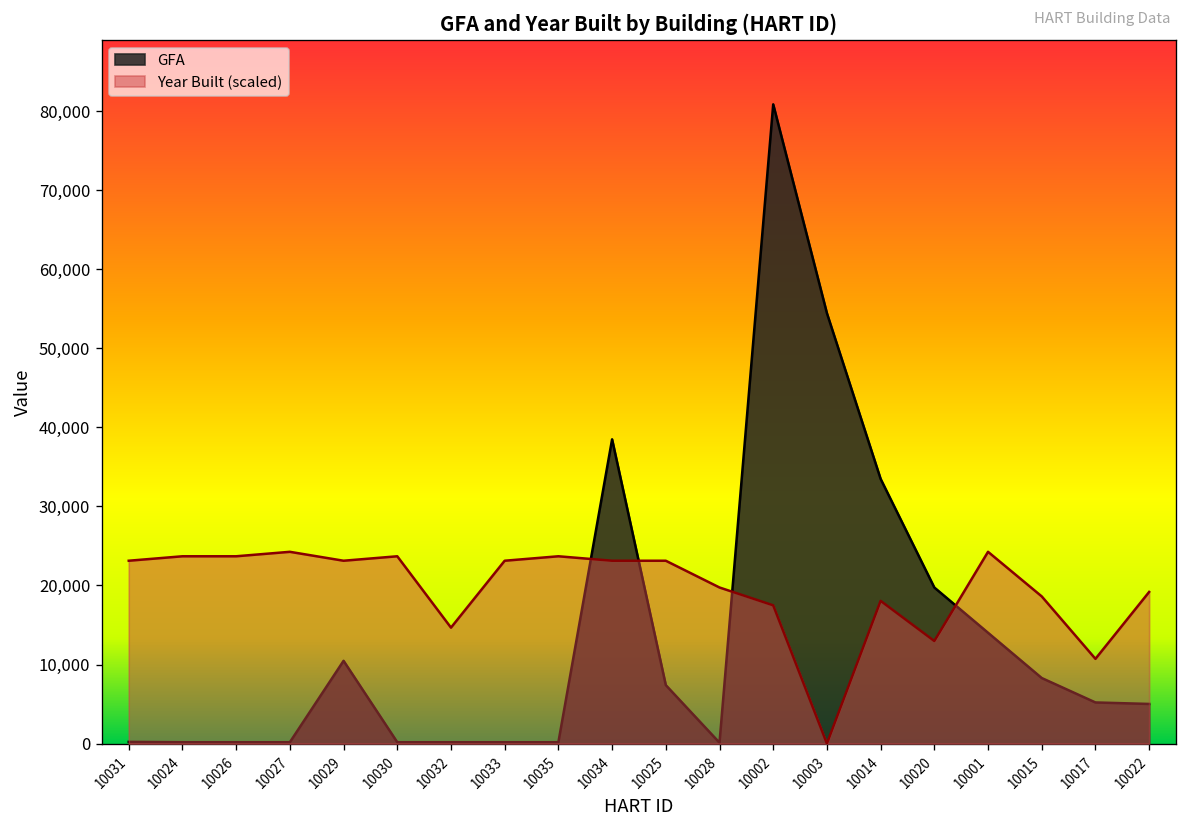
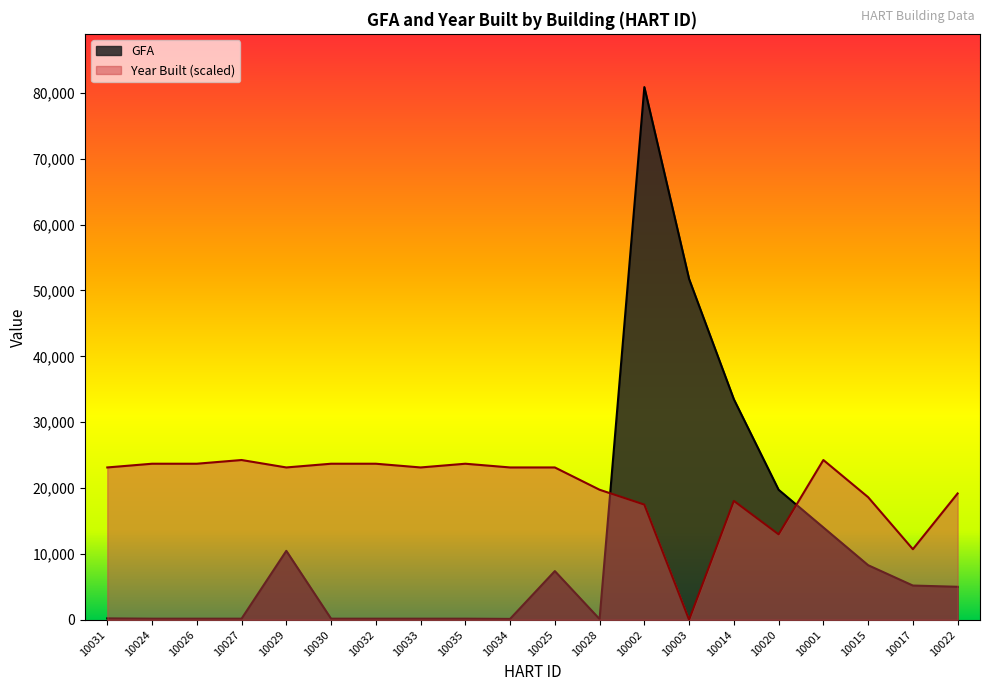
  {
    "GFA": {
      "10031": "0",
      "10024": "0",
      "10026": "0",
      "10027": "0",
      "10029": "10,000",
      "10030": "0",
      "10032": "0",
      "10033": "0",
      "10035": "0",
-     "10034": "38,000",
+     "10034": "0",
      "10025": "7,000",
      "10028": "0",
      "10002": "81,000",
-     "10003": "54,000",
+     "10003": "52,000",
      "10014": "33,000",
      "10020": "20,000",
      "10001": "14,000",
      "10015": "8,000",
      "10017": "5,000",
      "10022": "5,000"
    },
    "Year Built (scaled)": {
      "10031": "23,000",
      "10024": "24,000",
      "10026": "24,000",
      "10027": "24,000",
      "10029": "23,000",
      "10030": "24,000",
-     "10032": "15,000",
+     "10032": "24,000",
      "10033": "23,000",
      "10035": "24,000",
      "10034": "23,000",
      "10025": "23,000",
      "10028": "20,000",
      "10002": "17,000",
      "10003": "0",
      "10014": "18,000",
      "10020": "13,000",
      "10001": "24,000",
      "10015": "19,000",
      "10017": "11,000",
      "10022": "19,000"
    }
  }
